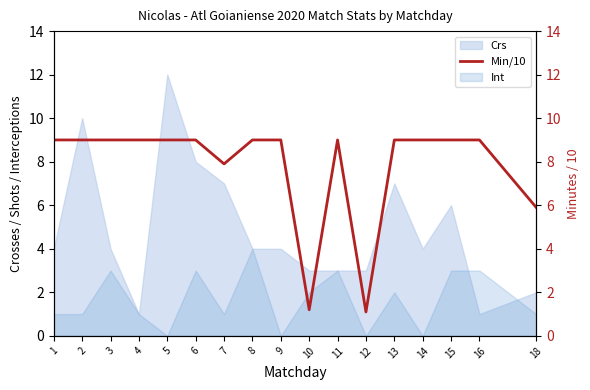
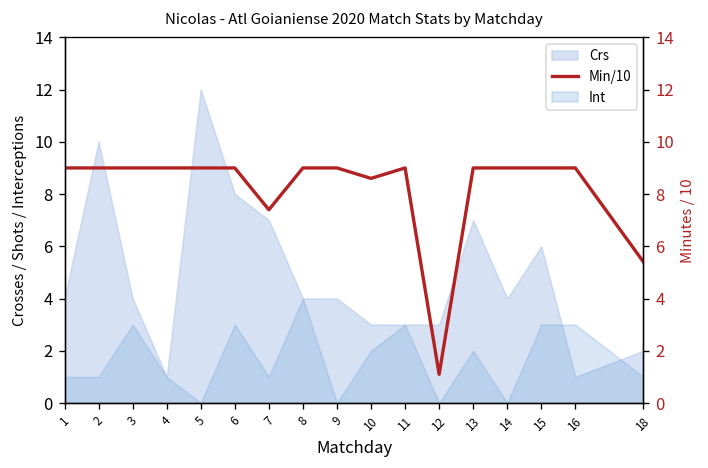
  {
    "Min/10": {
      "1": 9.0,
      "2": 9.0,
      "3": 9.0,
      "4": 9.0,
      "5": 9.0,
      "6": 9.0,
-     "7": 7.9,
+     "7": 7.4,
      "8": 9.0,
      "9": 9.0,
-     "10": 1.2,
+     "10": 8.6,
      "11": 9.0,
      "12": 1.1,
      "13": 9.0,
      "14": 9.0,
      "15": 9.0,
      "16": 9.0,
-     "18": 5.9
+     "18": 5.4
    }
  }
